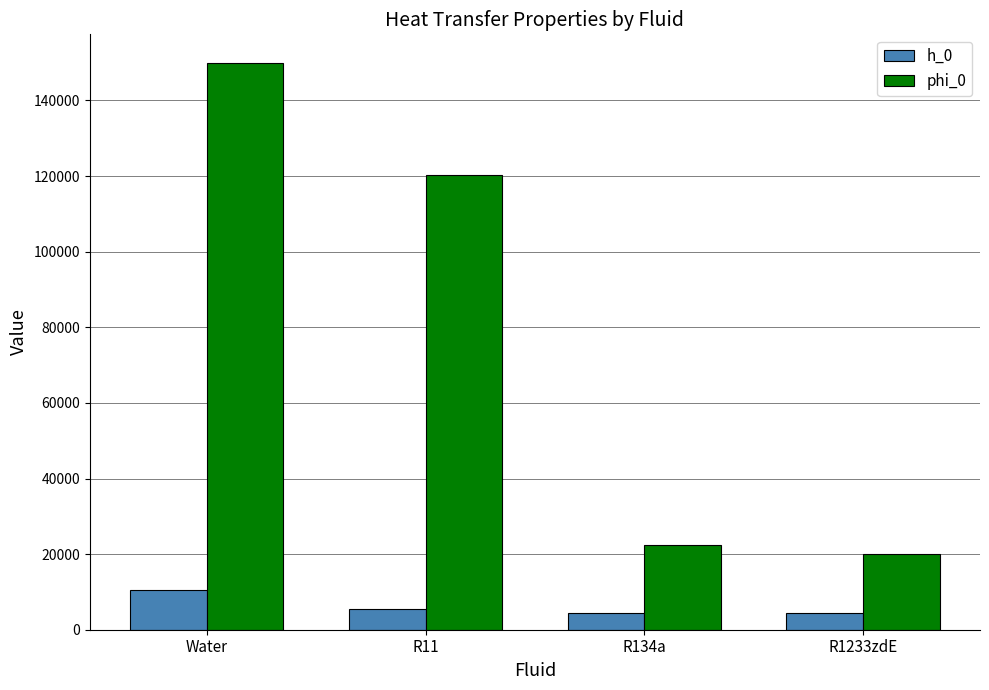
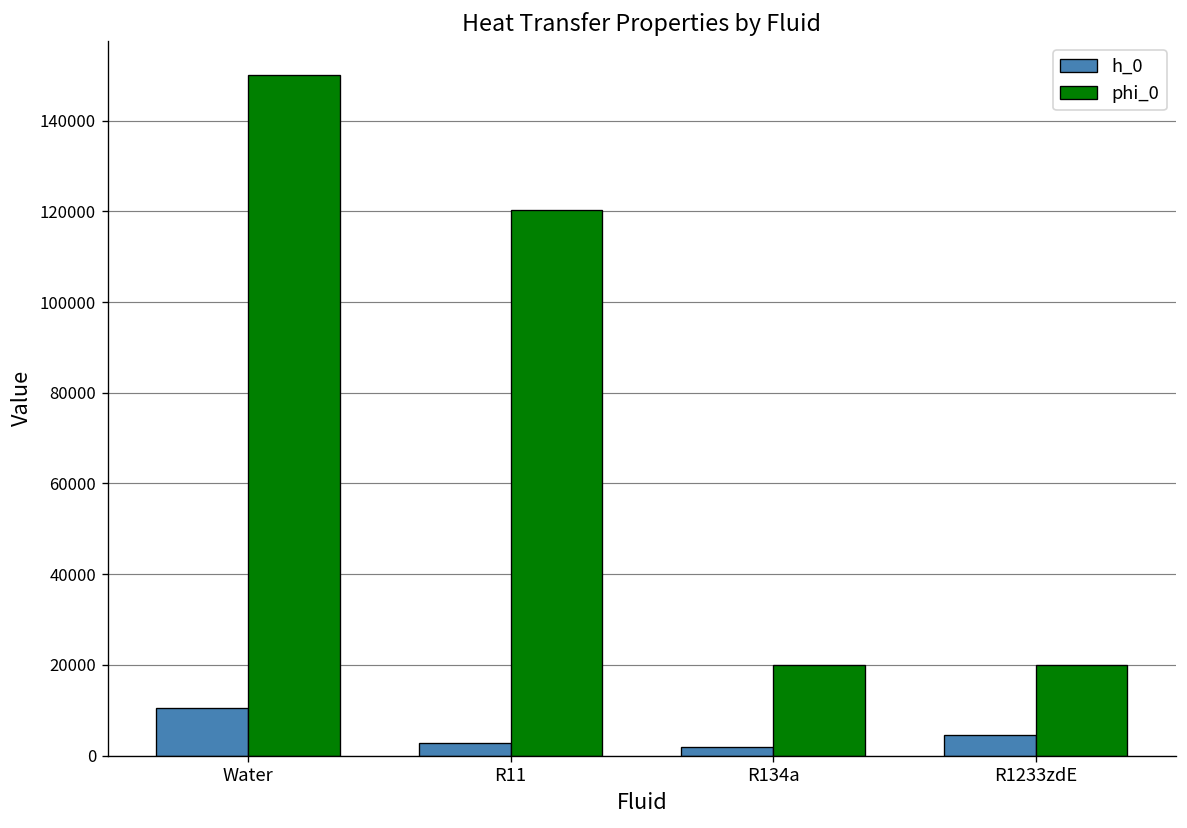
  {
    "h_0": {
      "Water": 11000,
-     "R11": 5000,
-     "R134a": 5000,
+     "R11": 3000,
+     "R134a": 2000,
      "R1233zdE": 5000
    },
    "phi_0": {
      "Water": 150000,
      "R11": 120000,
-     "R134a": 22000,
+     "R134a": 20000,
      "R1233zdE": 20000
    }
  }
